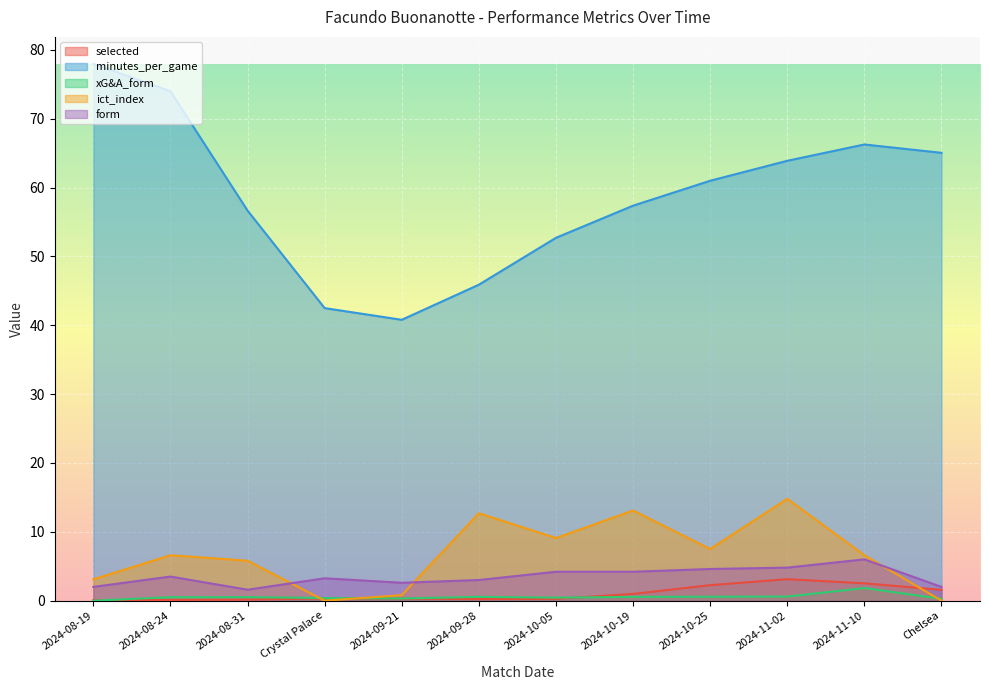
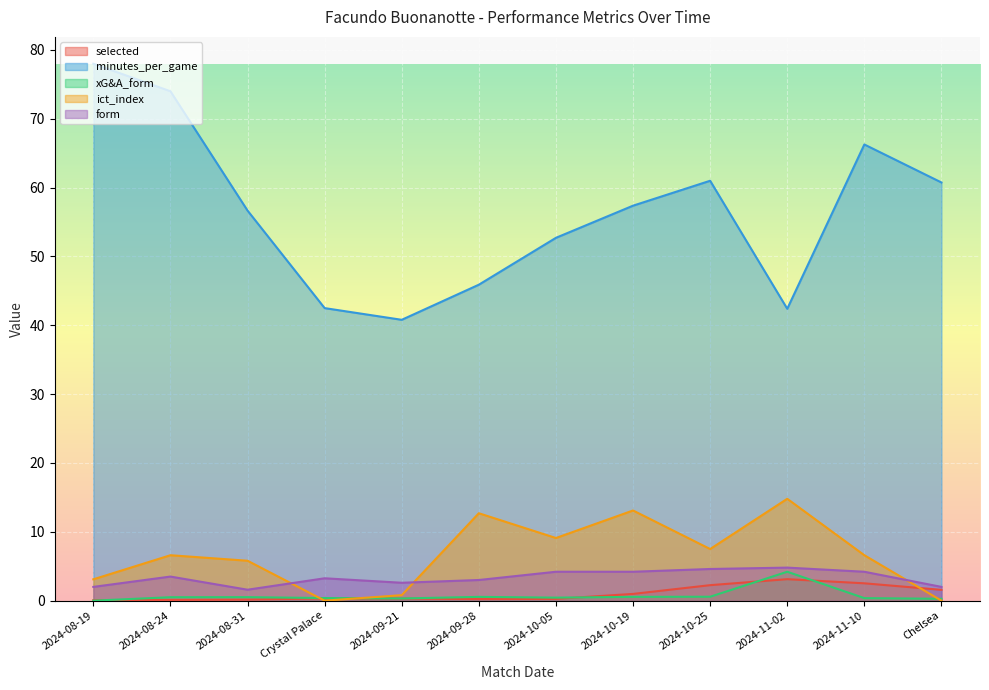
  {
    "selected": {
      "2024-08-24": 0,
      "2024-10-19": 1,
      "2024-10-25": 2,
      "2024-11-02": 3,
      "2024-11-10": 3,
      "Chelsea": 2
    },
    "minutes_per_game": {
      "2024-08-31": 57,
      "Crystal Palace": 43,
      "2024-09-21": 41,
      "2024-09-28": 46,
      "2024-10-05": 53,
      "2024-10-19": 57,
      "2024-10-25": 61,
-     "2024-11-02": 64,
+     "2024-11-02": 42,
      "2024-11-10": 66,
-     "Chelsea": 65
+     "Chelsea": 61
    },
    "xG&A_form": {
      "2024-08-24": 1,
      "2024-10-19": 1,
      "2024-10-25": 1,
-     "2024-11-02": 1,
-     "2024-11-10": 2
+     "2024-11-02": 4,
+     "2024-11-10": 0
    },
    "ict_index": {
      "2024-08-19": 3,
      "2024-08-24": 7,
      "2024-08-31": 6,
      "2024-09-21": 1,
      "2024-09-28": 13,
      "2024-10-05": 9,
      "2024-10-19": 13,
      "2024-10-25": 8,
      "2024-11-02": 15,
      "2024-11-10": 7
    },
    "form": {
      "2024-08-19": 2,
      "2024-08-24": 4,
      "2024-08-31": 2,
      "Crystal Palace": 3,
      "2024-09-21": 3,
      "2024-09-28": 3,
      "2024-10-05": 4,
      "2024-10-19": 4,
      "2024-10-25": 5,
      "2024-11-02": 5,
-     "2024-11-10": 6,
+     "2024-11-10": 4,
      "Chelsea": 2
    }
  }
